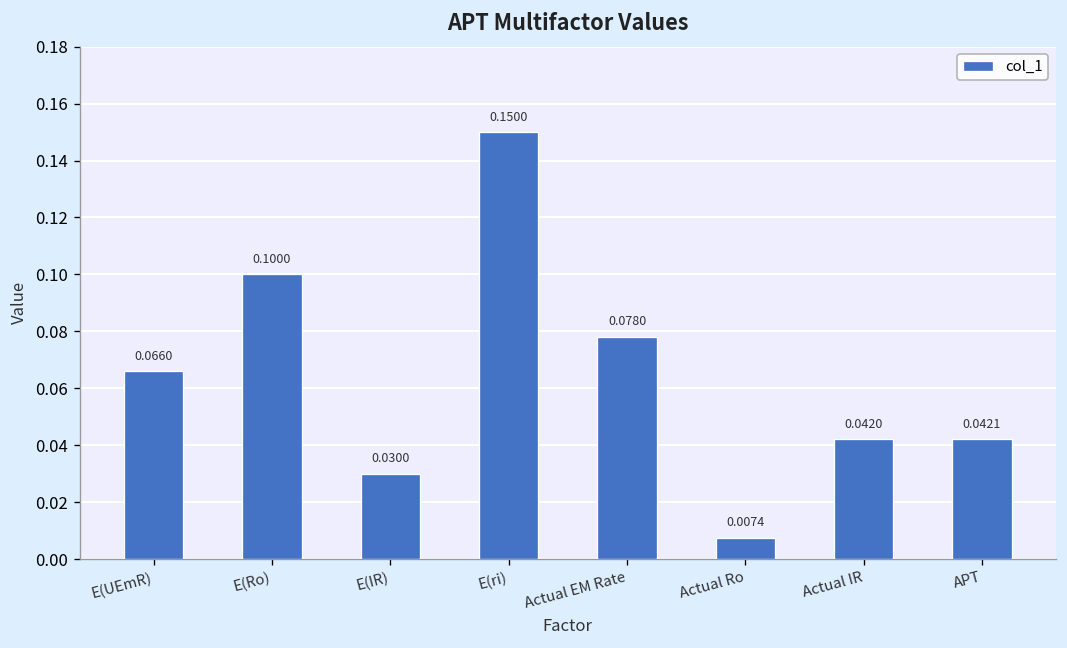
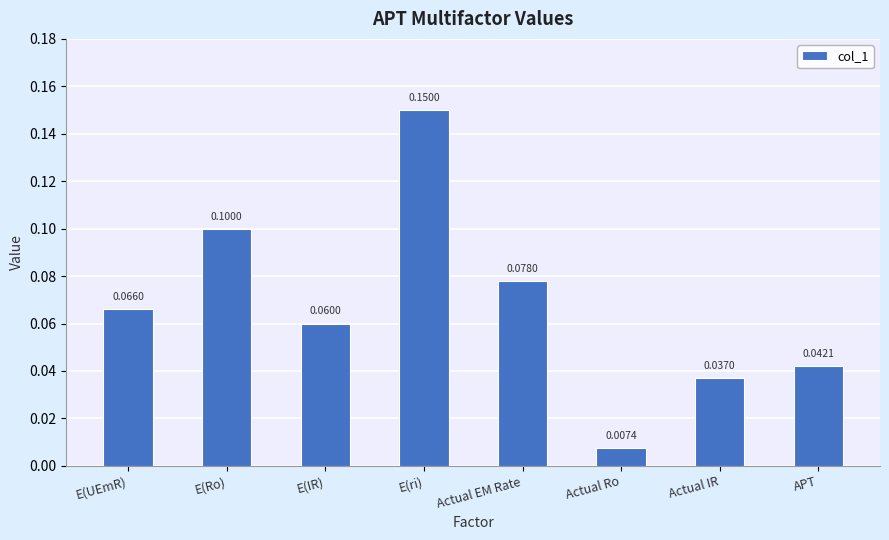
  {
    "E(UEmR)": 0.0660,
    "E(Ro)": 0.1000,
-   "E(IR)": 0.0300,
+   "E(IR)": 0.0600,
    "E(ri)": 0.1500,
    "Actual EM Rate": 0.0780,
    "Actual Ro": 0.0074,
-   "Actual IR": 0.0420,
+   "Actual IR": 0.0370,
    "APT": 0.0421
  }
